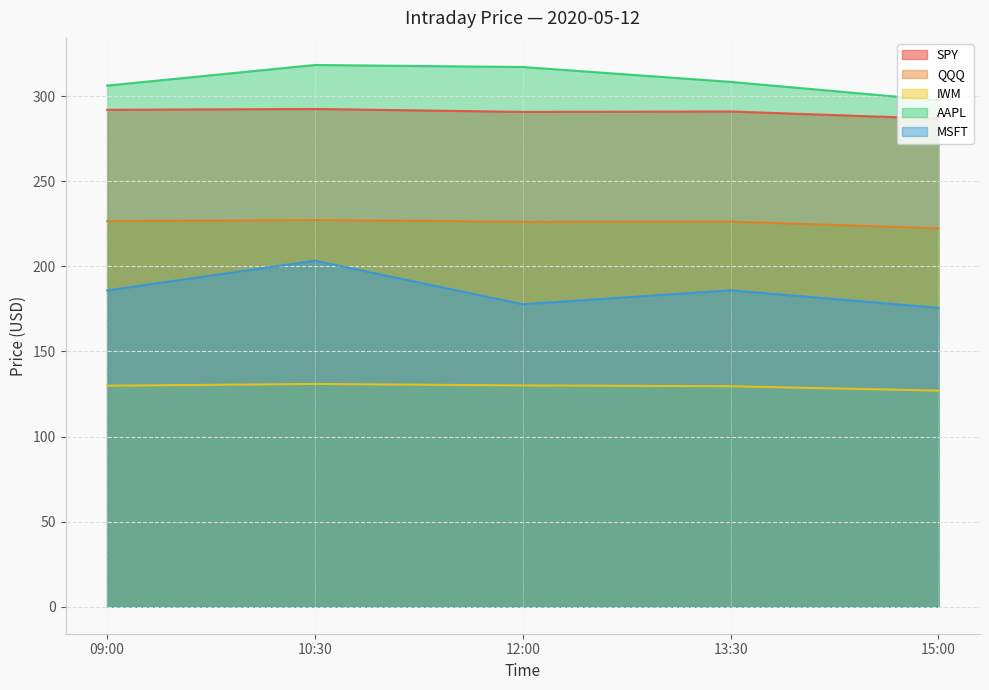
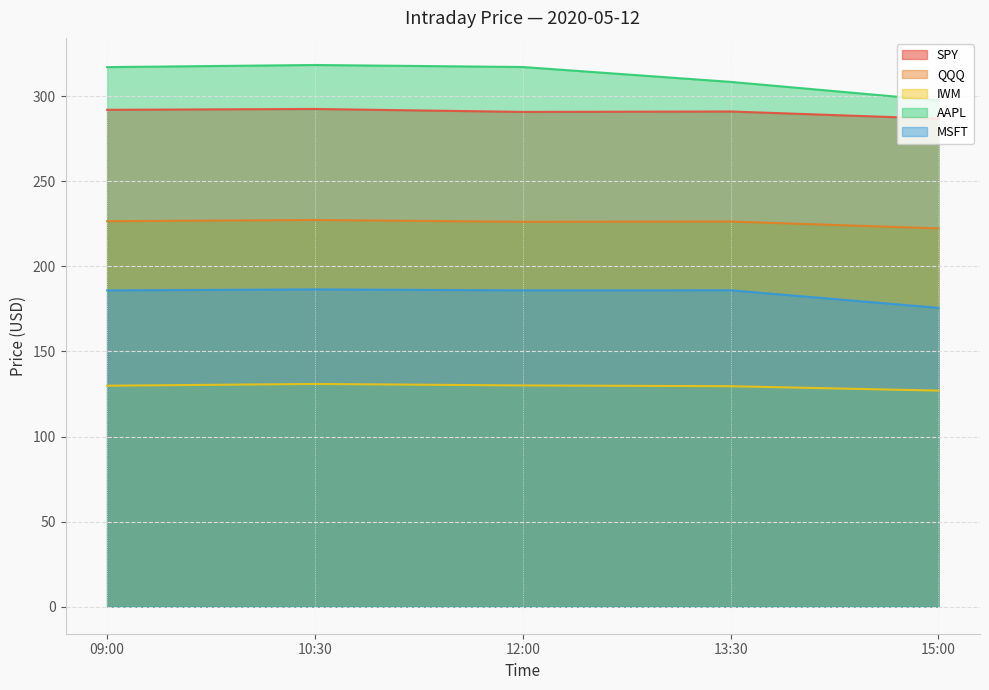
  {
    "AAPL": {
-     "09:00": 306,
+     "09:00": 317,
      "10:30": 318,
      "12:00": 317,
      "13:30": 308
    },
    "MSFT": {
      "09:00": 186,
-     "10:30": 203,
-     "12:00": 178,
+     "10:30": 186,
+     "12:00": 186,
      "13:30": 186,
      "15:00": 176
    }
  }
